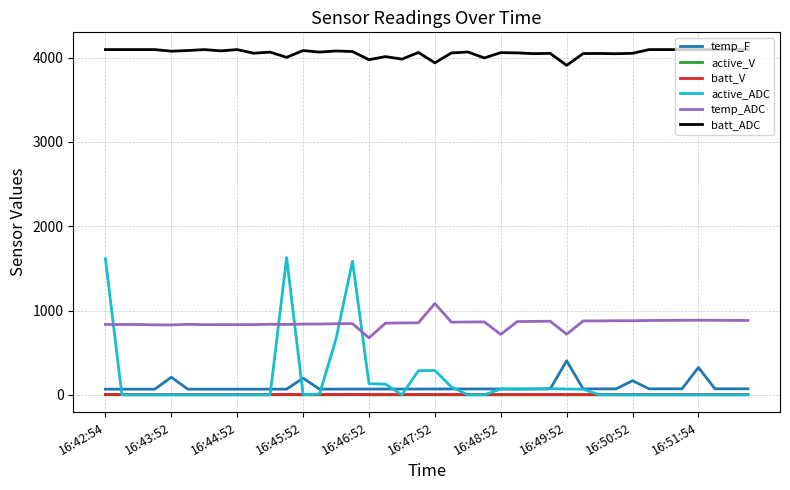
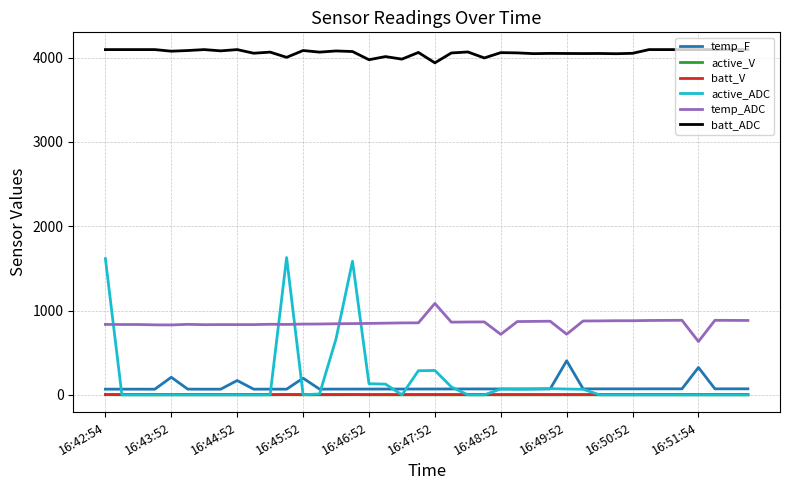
  {
    "temp_F": {
      "16:42:54": 100,
      "16:43:52": 200,
-     "16:44:52": 100,
+     "16:44:52": 200,
      "16:45:52": 200,
      "16:46:52": 100,
      "16:47:52": 100,
      "16:49:52": 400,
-     "16:50:52": 200,
+     "16:50:52": 100,
      "16:51:54": 300
    },
    "active_ADC": {
      "16:42:54": 1600,
      "16:46:52": 100,
      "16:47:52": 300,
      "16:49:52": 100
    },
    "temp_ADC": {
      "16:42:54": 800,
      "16:43:52": 800,
      "16:44:52": 800,
      "16:45:52": 800,
-     "16:46:52": 700,
+     "16:46:52": 800,
      "16:47:52": 1100,
      "16:48:52": 700,
      "16:49:52": 700,
      "16:50:52": 900,
-     "16:51:54": 900
+     "16:51:54": 600
    },
    "batt_ADC": {
      "16:42:54": 4100,
      "16:43:52": 4100,
      "16:44:52": 4100,
      "16:45:52": 4100,
      "16:46:52": 4000,
      "16:47:52": 3900,
      "16:48:52": 4100,
-     "16:49:52": 3900,
+     "16:49:52": 4000,
      "16:50:52": 4100
    }
  }
